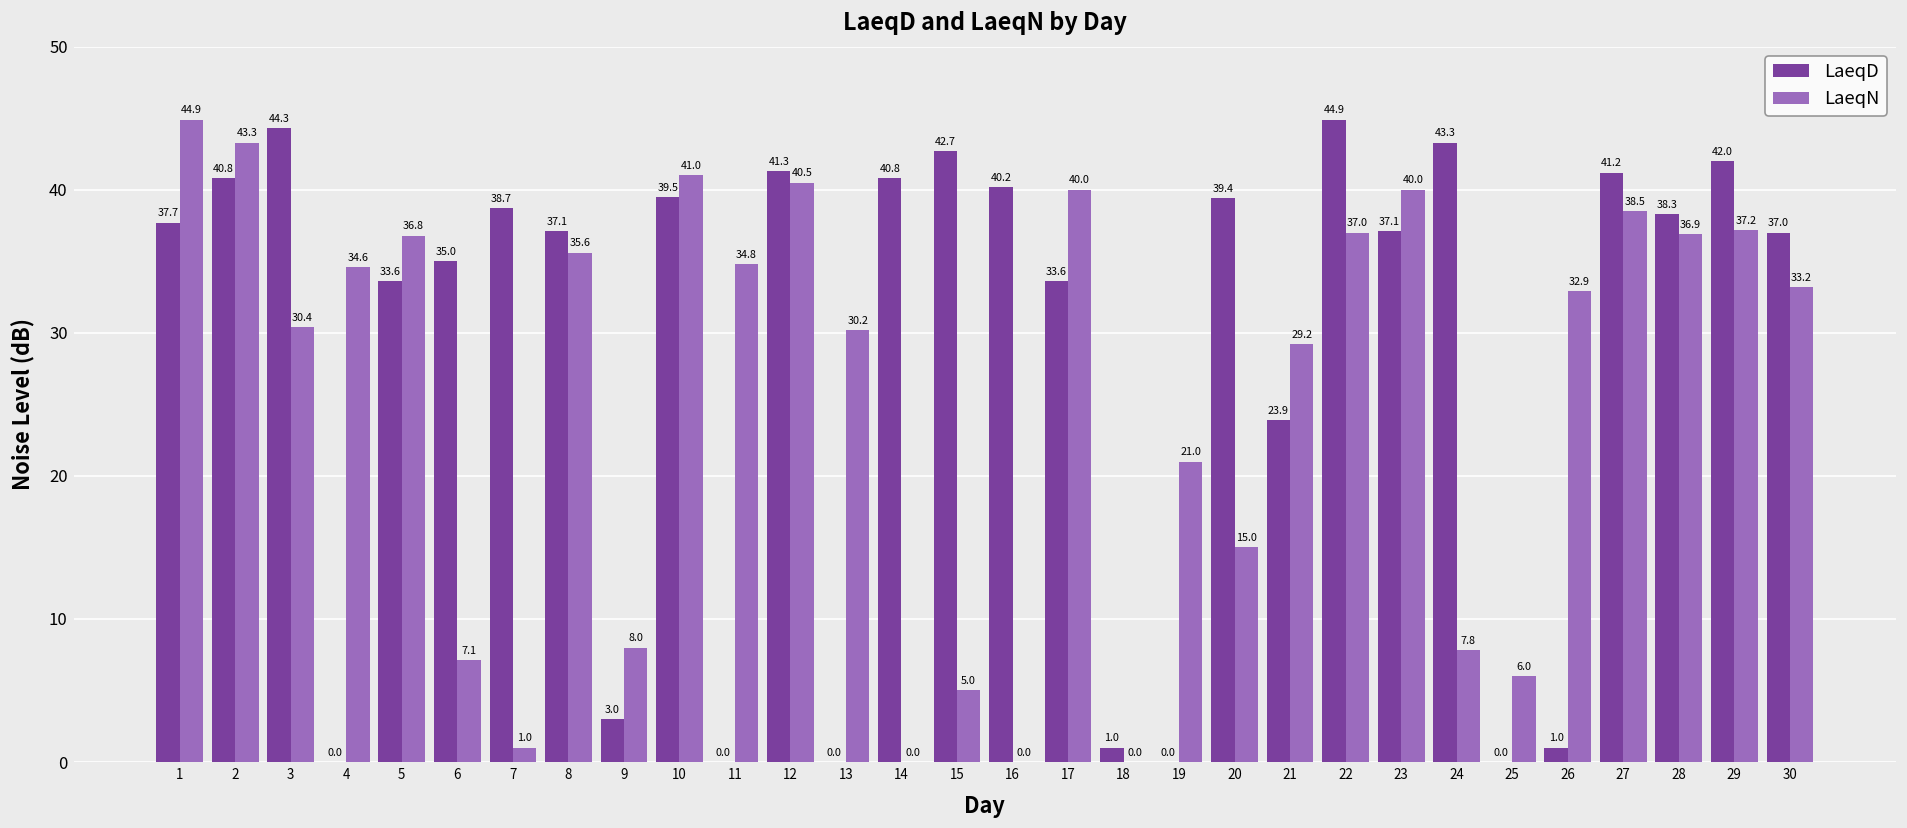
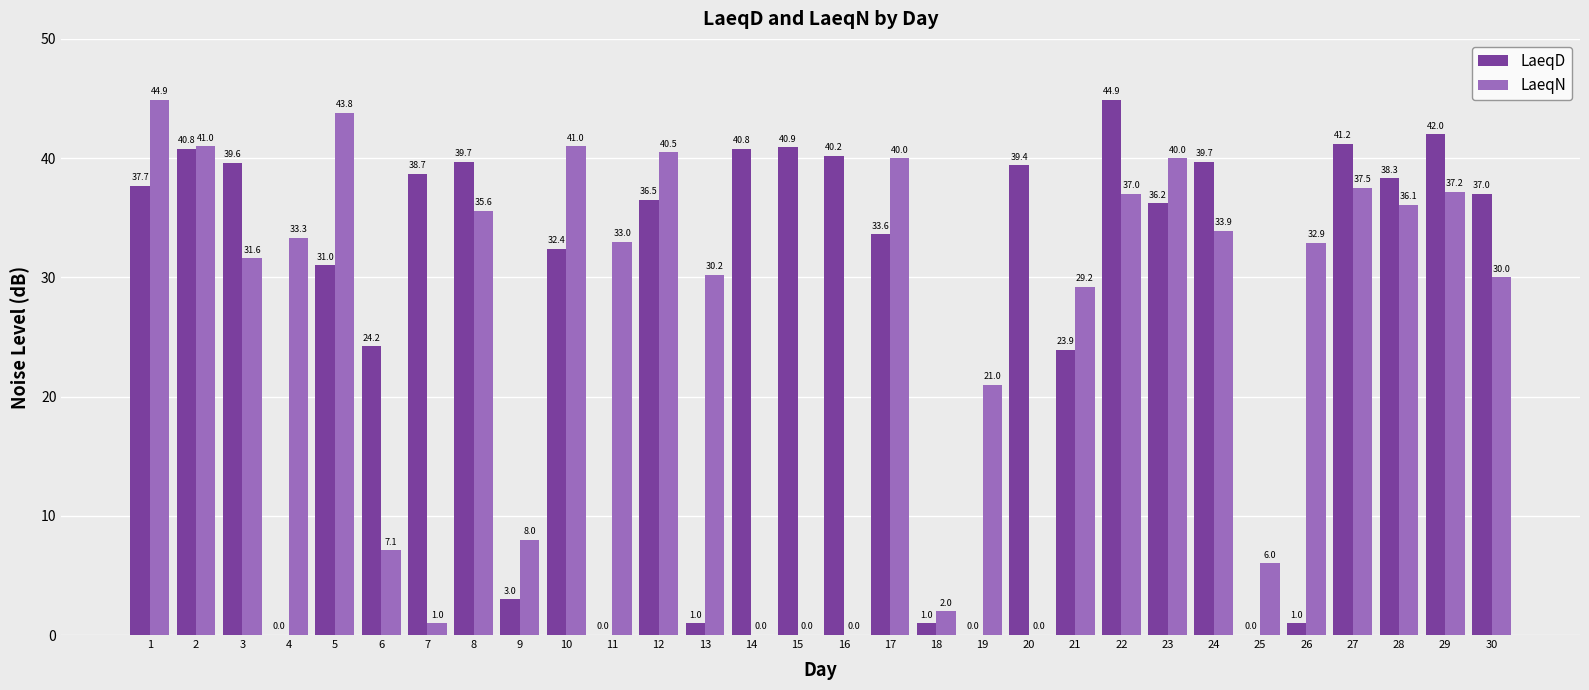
  {
    "LaeqD": {
      "1": 37.7,
      "2": 40.8,
-     "3": 44.3,
+     "3": 39.6,
      "4": 0.0,
-     "5": 33.6,
-     "6": 35.0,
+     "5": 31.0,
+     "6": 24.2,
      "7": 38.7,
-     "8": 37.1,
+     "8": 39.7,
      "9": 3.0,
-     "10": 39.5,
+     "10": 32.4,
      "11": 0.0,
-     "12": 41.3,
-     "13": 0.0,
+     "12": 36.5,
+     "13": 1.0,
      "14": 40.8,
-     "15": 42.7,
+     "15": 40.9,
      "16": 40.2,
      "17": 33.6,
      "18": 1.0,
      "19": 0.0,
      "20": 39.4,
      "21": 23.9,
      "22": 44.9,
-     "23": 37.1,
-     "24": 43.3,
+     "23": 36.2,
+     "24": 39.7,
      "25": 0.0,
      "26": 1.0,
      "27": 41.2,
      "28": 38.3,
      "29": 42.0,
      "30": 37.0
    },
    "LaeqN": {
      "1": 44.9,
-     "2": 43.3,
-     "3": 30.4,
-     "4": 34.6,
-     "5": 36.8,
+     "2": 41.0,
+     "3": 31.6,
+     "4": 33.3,
+     "5": 43.8,
      "6": 7.1,
      "7": 1.0,
      "8": 35.6,
      "9": 8.0,
      "10": 41.0,
-     "11": 34.8,
+     "11": 33.0,
      "12": 40.5,
      "13": 30.2,
      "14": 0.0,
-     "15": 5.0,
+     "15": 0.0,
      "16": 0.0,
      "17": 40.0,
-     "18": 0.0,
+     "18": 2.0,
      "19": 21.0,
-     "20": 15.0,
+     "20": 0.0,
      "21": 29.2,
      "22": 37.0,
      "23": 40.0,
-     "24": 7.8,
+     "24": 33.9,
      "25": 6.0,
      "26": 32.9,
-     "27": 38.5,
-     "28": 36.9,
+     "27": 37.5,
+     "28": 36.1,
      "29": 37.2,
-     "30": 33.2
+     "30": 30.0
    }
  }
